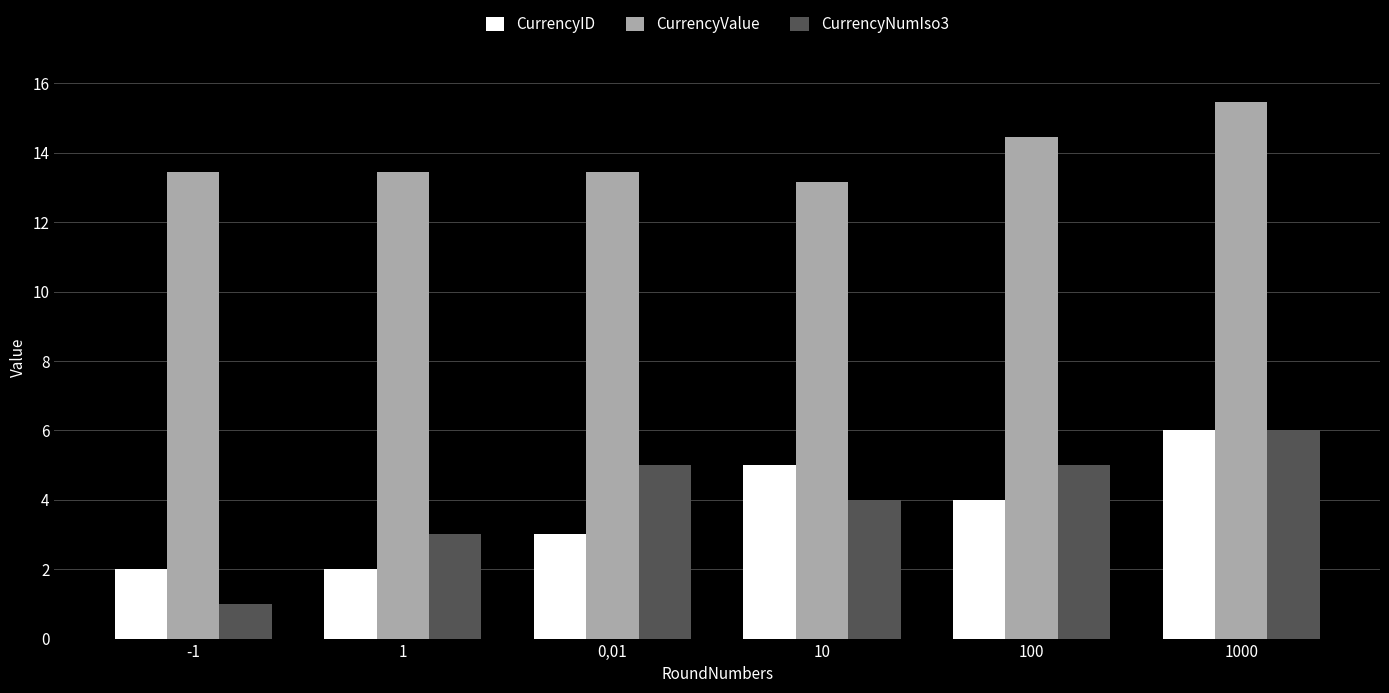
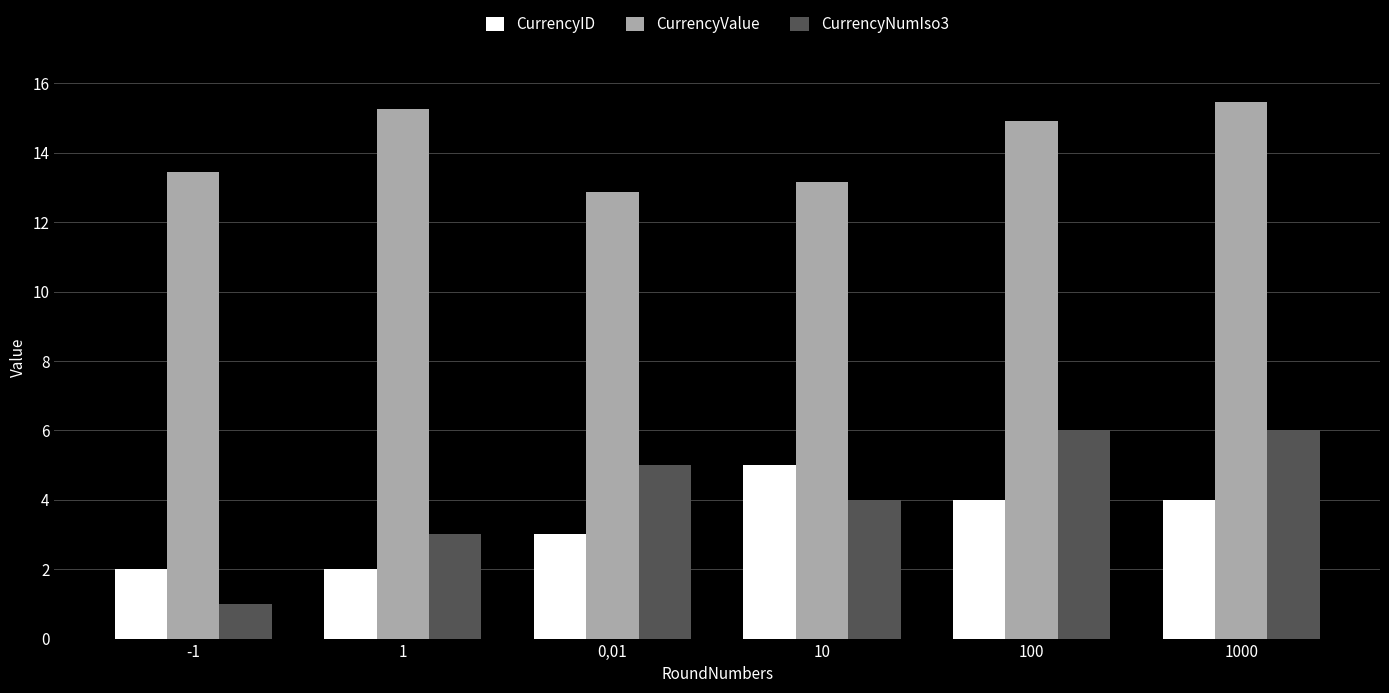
  {
    "CurrencyID": {
      "-1": 2,
      "1": 2,
      "0,01": 3,
      "10": 5,
      "100": 4,
-     "1000": 6
+     "1000": 4
    },
    "CurrencyValue": {
      "-1": 13.5,
-     "1": 13.5,
-     "0,01": 13.5,
+     "1": 15.3,
+     "0,01": 12.9,
      "10": 13.2,
-     "100": 14.5,
+     "100": 14.9,
      "1000": 15.5
    },
    "CurrencyNumIso3": {
      "-1": 1,
      "1": 3,
      "0,01": 5,
      "10": 4,
-     "100": 5,
+     "100": 6,
      "1000": 6
    }
  }
